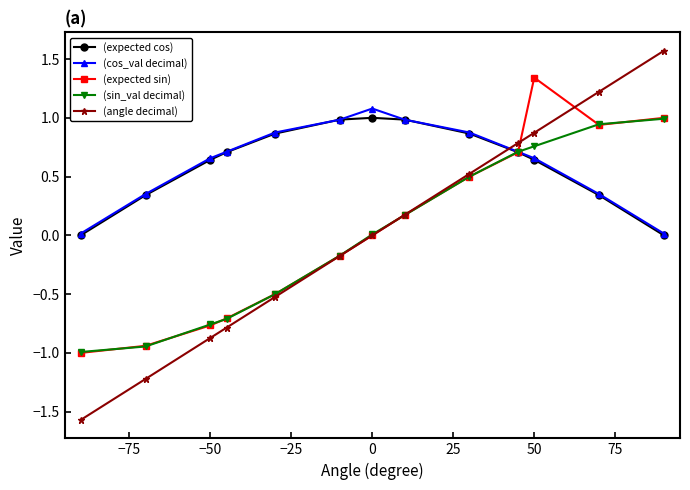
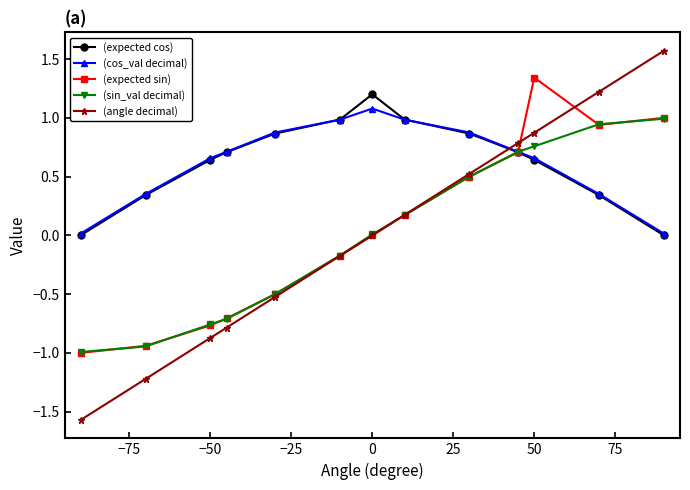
  {
    "(expected cos)": {
-     "0": 1.0
+     "0": 1.2
    },
    "(cos_val decimal)": {
      "0": 1.1
    },
    "(expected sin)": {
      "50": 1.34
    },
    "(sin_val decimal)": {
      "50": 0.76
    },
    "(angle decimal)": {
      "−50": -0.87,
      "50": 0.87
    }
  }
